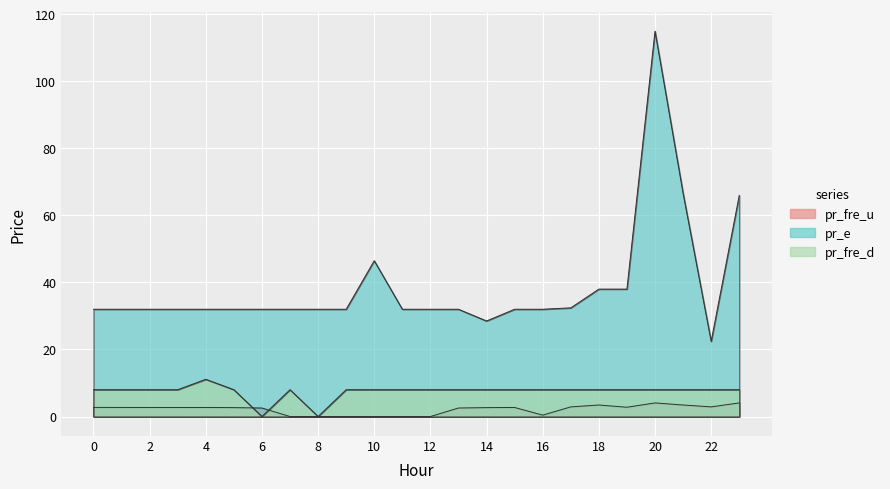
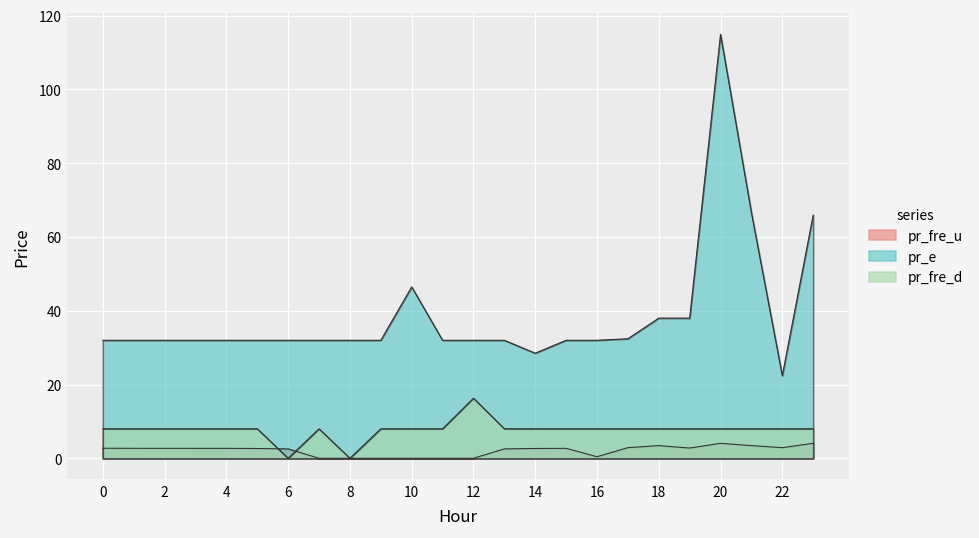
  {
    "pr_fre_u": {
      "0": 3,
      "2": 3,
      "4": 3,
      "6": 3,
      "10": 0,
      "12": 0,
      "14": 3,
      "16": 0,
      "18": 3,
      "20": 4,
      "22": 3
    },
    "pr_e": {
      "0": 32,
      "2": 32,
      "4": 32,
      "6": 32,
      "8": 32,
      "10": 46,
      "12": 32,
      "14": 28,
      "16": 32,
      "18": 38,
      "20": 115,
      "22": 22
    },
    "pr_fre_d": {
      "0": 8,
      "2": 8,
-     "4": 11,
+     "4": 8,
      "6": 0,
      "10": 8,
-     "12": 8,
+     "12": 16,
      "14": 8,
      "16": 8,
      "18": 8,
      "20": 8,
      "22": 8
    }
  }
